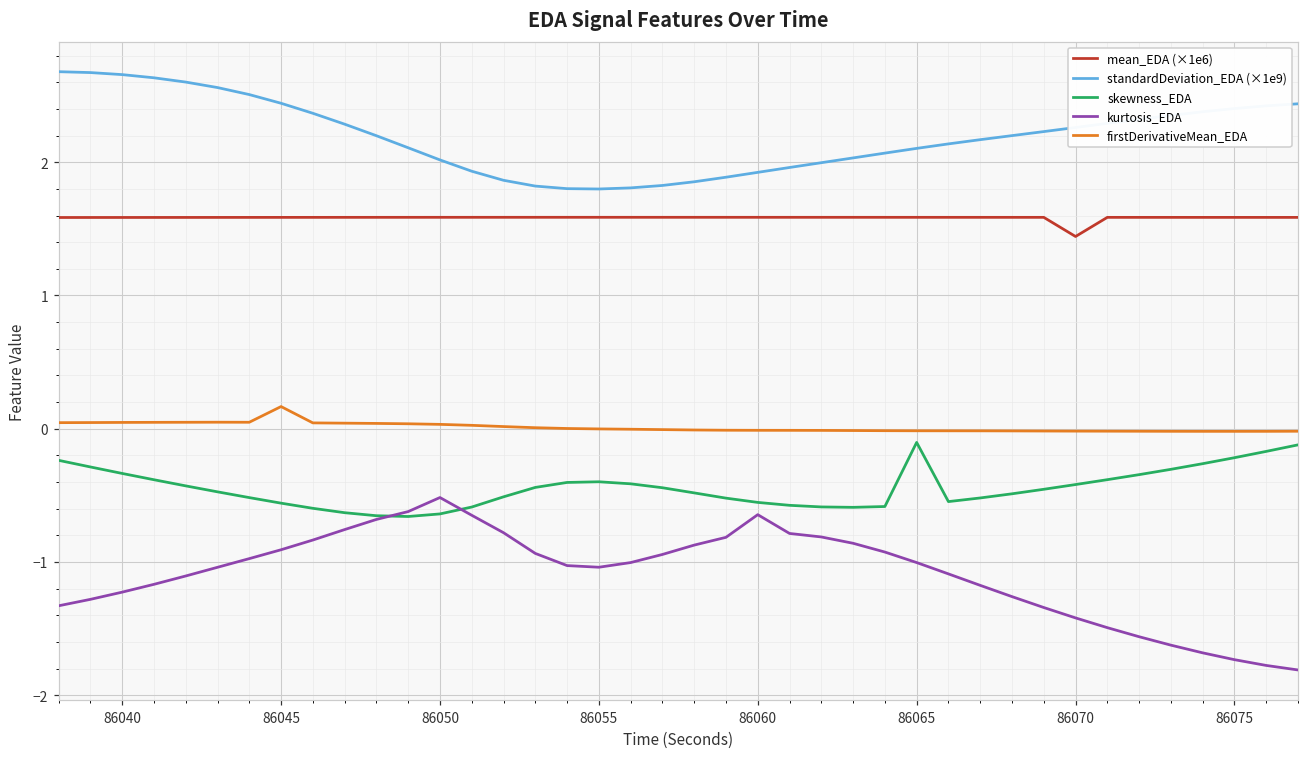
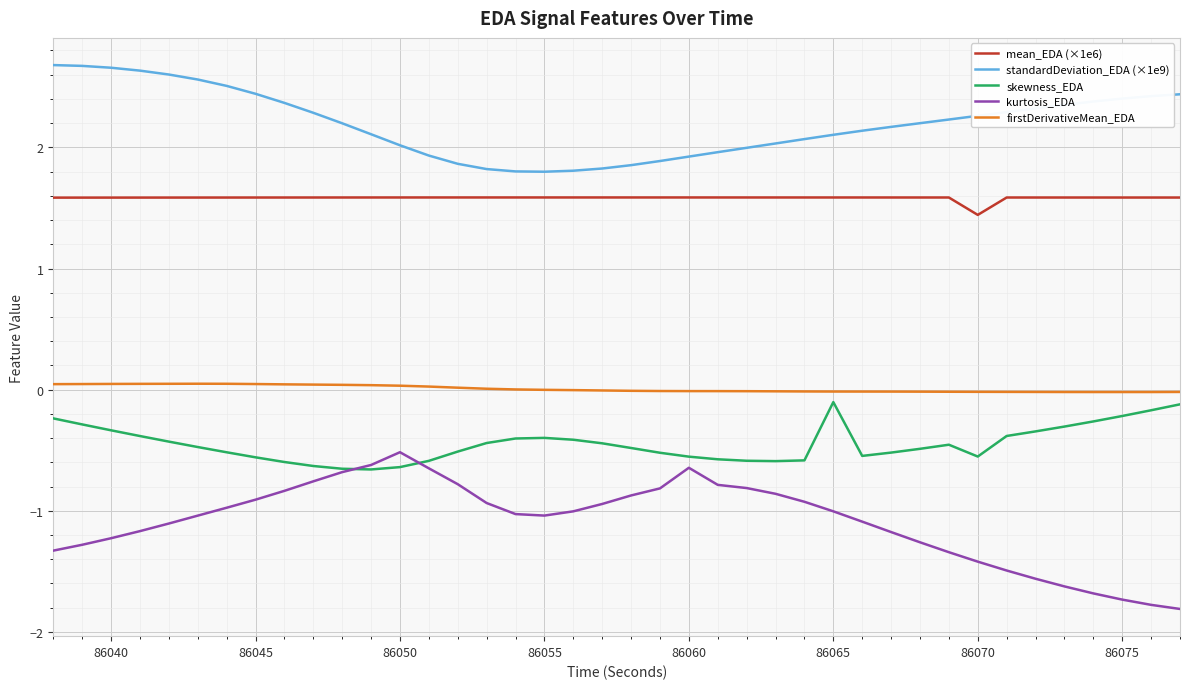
  {
    "mean_EDA (×1e6)": {
      "86040": 1.59,
      "86045": 1.59,
      "86050": 1.59,
      "86055": 1.59,
      "86060": 1.59,
      "86065": 1.59,
      "86070": 1.44,
      "86075": 1.59
    },
    "standardDeviation_EDA (×1e9)": {
      "86040": 2.66,
      "86045": 2.44,
      "86050": 2.02,
      "86055": 1.80,
      "86060": 1.92,
      "86065": 2.10
    },
    "skewness_EDA": {
      "86040": -0.34,
      "86045": -0.56,
      "86050": -0.64,
      "86055": -0.40,
      "86060": -0.55,
      "86065": -0.10,
-     "86070": -0.42,
+     "86070": -0.55,
      "86075": -0.22
    },
    "kurtosis_EDA": {
      "86040": -1.23,
      "86045": -0.91,
      "86050": -0.52,
      "86055": -1.04,
      "86060": -0.65,
      "86065": -1.00,
      "86070": -1.42,
      "86075": -1.73
    },
    "firstDerivativeMean_EDA": {
      "86040": 0.05,
-     "86045": 0.17,
+     "86045": 0.05,
      "86050": 0.03,
      "86055": 0.00,
      "86060": -0.01,
      "86065": -0.02,
      "86070": -0.02,
      "86075": -0.02
    }
  }
